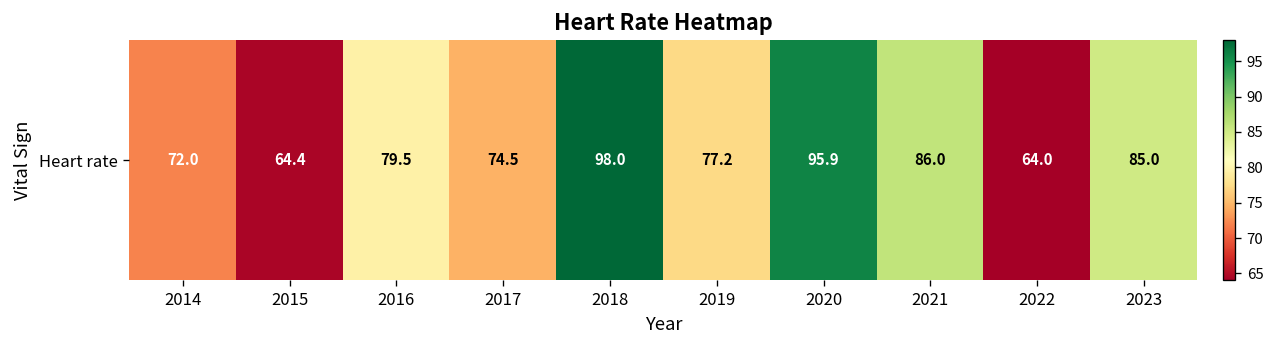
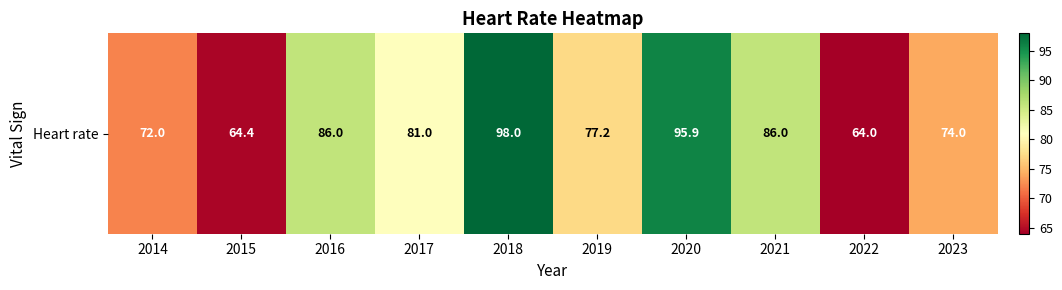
  {
    "Heart rate": {
      "2014": 72.0,
      "2015": 64.4,
-     "2016": 79.5,
-     "2017": 74.5,
+     "2016": 86.0,
+     "2017": 81.0,
      "2018": 98.0,
      "2019": 77.2,
      "2020": 95.9,
      "2021": 86.0,
      "2022": 64.0,
-     "2023": 85.0
+     "2023": 74.0
    }
  }
